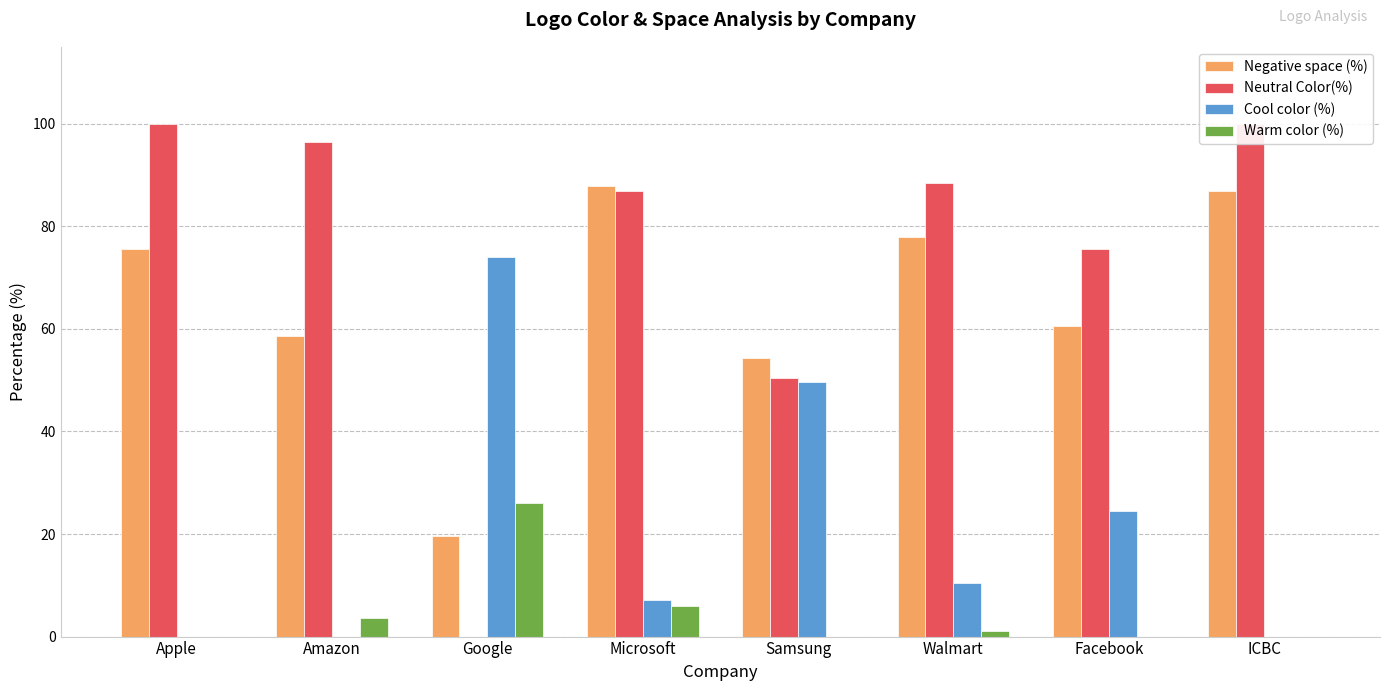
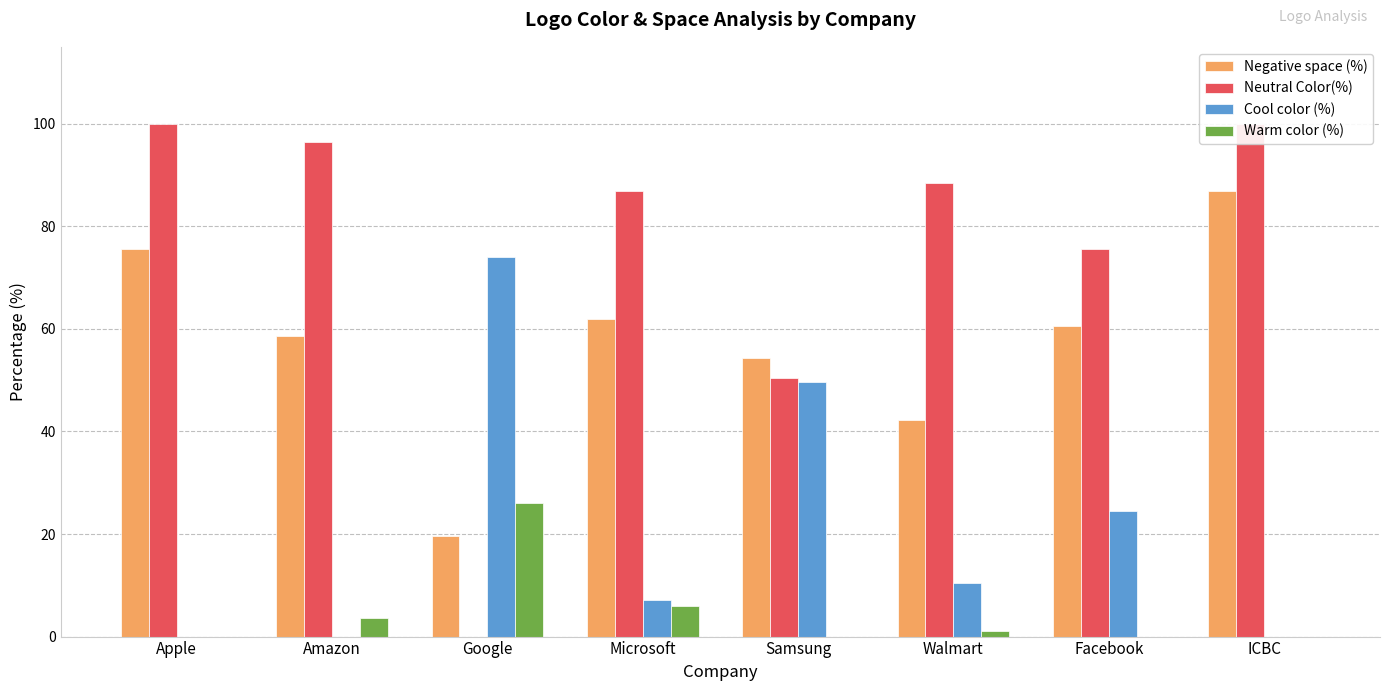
  {
    "Negative space (%)": {
      "Apple": 76,
      "Amazon": 59,
      "Google": 20,
-     "Microsoft": 88,
+     "Microsoft": 62,
      "Samsung": 54,
-     "Walmart": 78,
+     "Walmart": 42,
      "Facebook": 61,
      "ICBC": 87
    },
    "Neutral Color(%)": {
      "Apple": 100,
      "Amazon": 96,
      "Google": 0,
      "Microsoft": 87,
      "Samsung": 50,
      "Walmart": 88,
      "Facebook": 76
    },
    "Cool color (%)": {
      "Apple": 0,
      "Amazon": 0,
      "Google": 74,
      "Microsoft": 7,
      "Samsung": 50,
      "Walmart": 10,
      "Facebook": 24,
      "ICBC": 0
    },
    "Warm color (%)": {
      "Apple": 0,
      "Amazon": 4,
      "Google": 26,
      "Microsoft": 6,
      "Samsung": 0,
      "Walmart": 1,
      "Facebook": 0,
      "ICBC": 0
    }
  }
